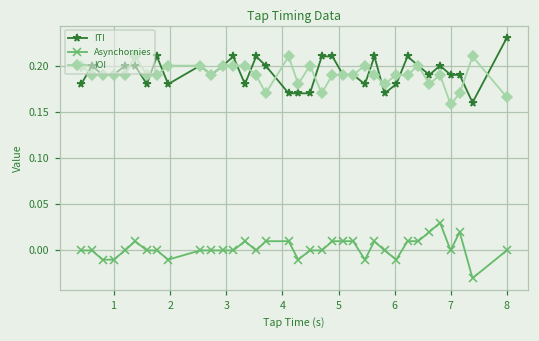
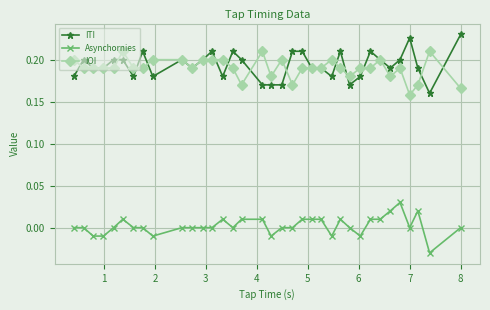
  {
    "ITI": {
-     "7": 0.19,
+     "7": 0.23,
      "8": 0.23
    },
    "Asynchornies": {
      "7": 0.00,
      "8": 0.00
    },
    "IOI": {
      "7": 0.16,
      "8": 0.17
    }
  }
